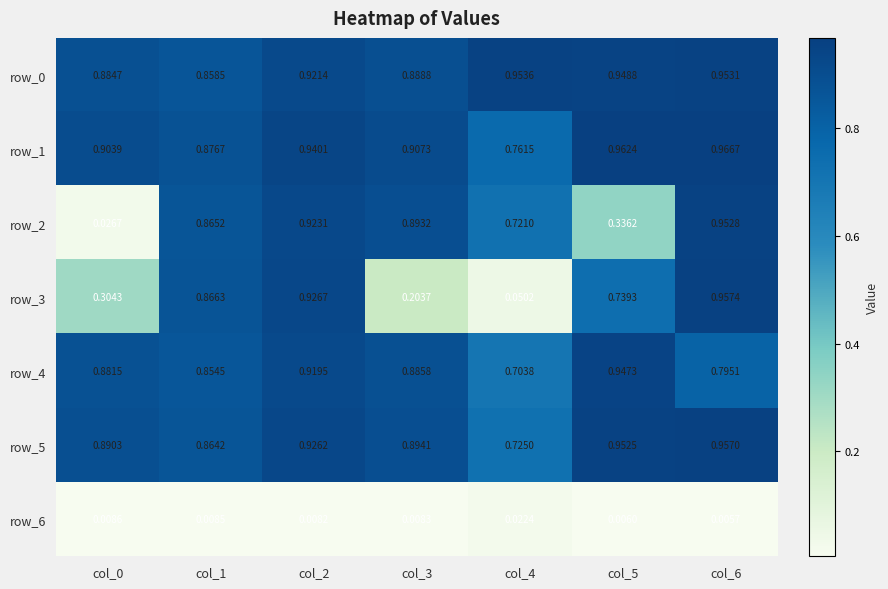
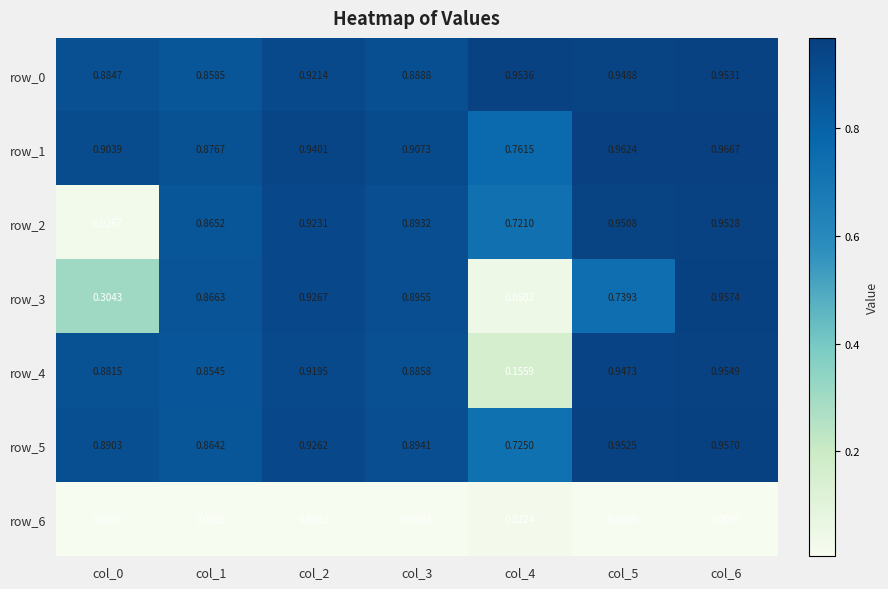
  {
    "row_0": {
      "col_0": 0.8847,
      "col_1": 0.8585,
      "col_2": 0.9214,
      "col_3": 0.8888,
      "col_4": 0.9536,
      "col_5": 0.9488,
      "col_6": 0.9531
    },
    "row_1": {
      "col_0": 0.9039,
      "col_1": 0.8767,
      "col_2": 0.9401,
      "col_3": 0.9073,
      "col_4": 0.7615,
      "col_5": 0.9624,
      "col_6": 0.9667
    },
    "row_2": {
      "col_1": 0.8652,
      "col_2": 0.9231,
      "col_3": 0.8932,
      "col_4": 0.7210,
-     "col_5": 0.3362,
+     "col_5": 0.9508,
      "col_6": 0.9528
    },
    "row_3": {
      "col_0": 0.3043,
      "col_1": 0.8663,
      "col_2": 0.9267,
-     "col_3": 0.2037,
+     "col_3": 0.8955,
      "col_5": 0.7393,
      "col_6": 0.9574
    },
    "row_4": {
      "col_0": 0.8815,
      "col_1": 0.8545,
      "col_2": 0.9195,
      "col_3": 0.8858,
-     "col_4": 0.7038,
+     "col_4": 0.1559,
      "col_5": 0.9473,
-     "col_6": 0.7951
+     "col_6": 0.9549
    },
    "row_5": {
      "col_0": 0.8903,
      "col_1": 0.8642,
      "col_2": 0.9262,
      "col_3": 0.8941,
      "col_4": 0.7250,
      "col_5": 0.9525,
      "col_6": 0.9570
    }
  }
